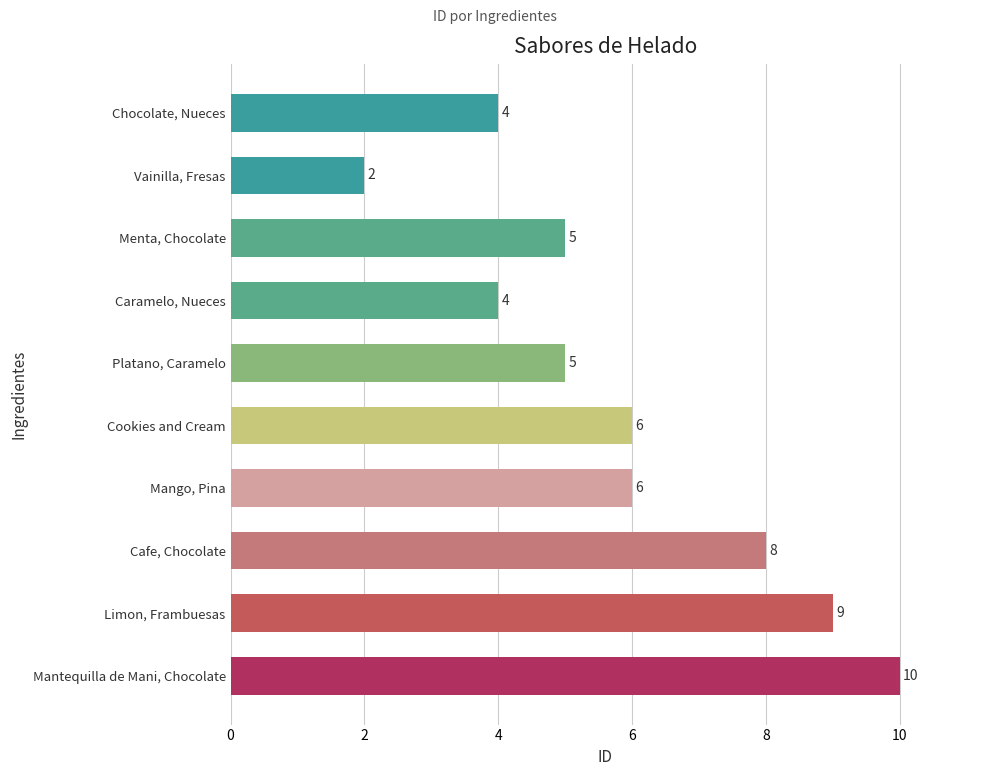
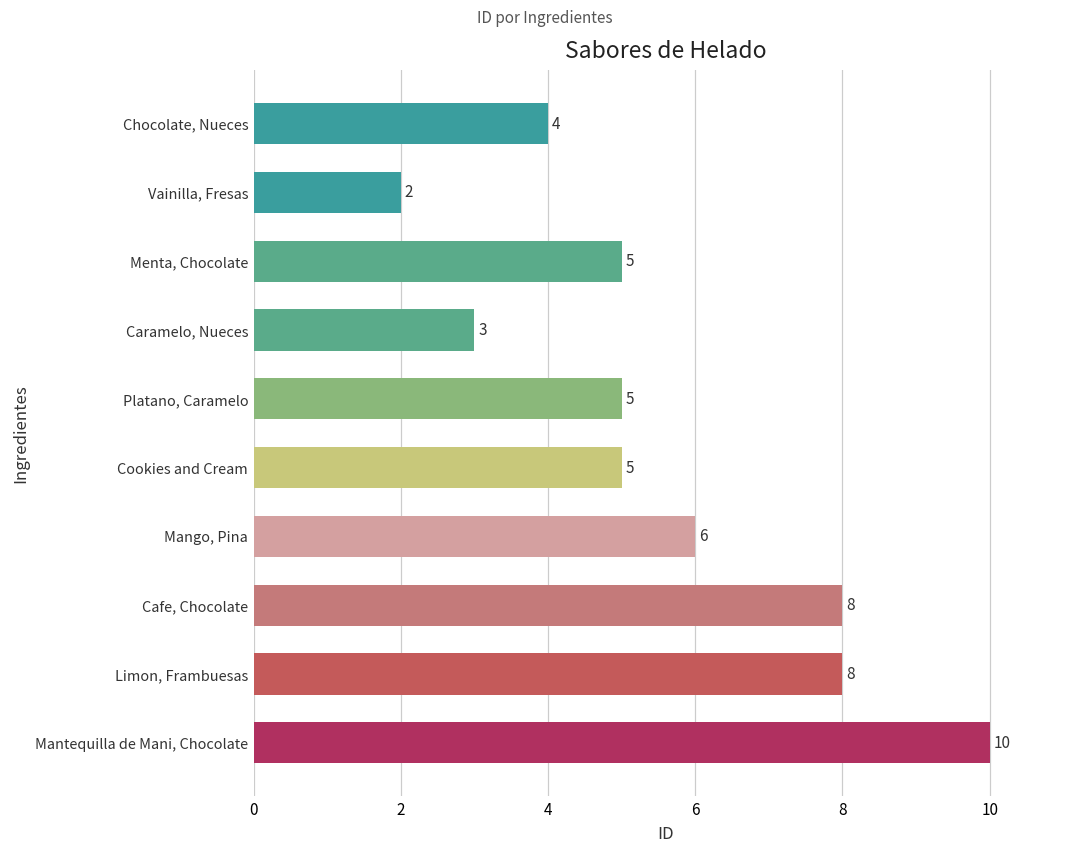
  {
    "Chocolate, Nueces": 4,
    "Vainilla, Fresas": 2,
    "Menta, Chocolate": 5,
-   "Caramelo, Nueces": 4,
+   "Caramelo, Nueces": 3,
    "Platano, Caramelo": 5,
-   "Cookies and Cream": 6,
+   "Cookies and Cream": 5,
    "Mango, Pina": 6,
    "Cafe, Chocolate": 8,
-   "Limon, Frambuesas": 9,
+   "Limon, Frambuesas": 8,
    "Mantequilla de Mani, Chocolate": 10
  }
